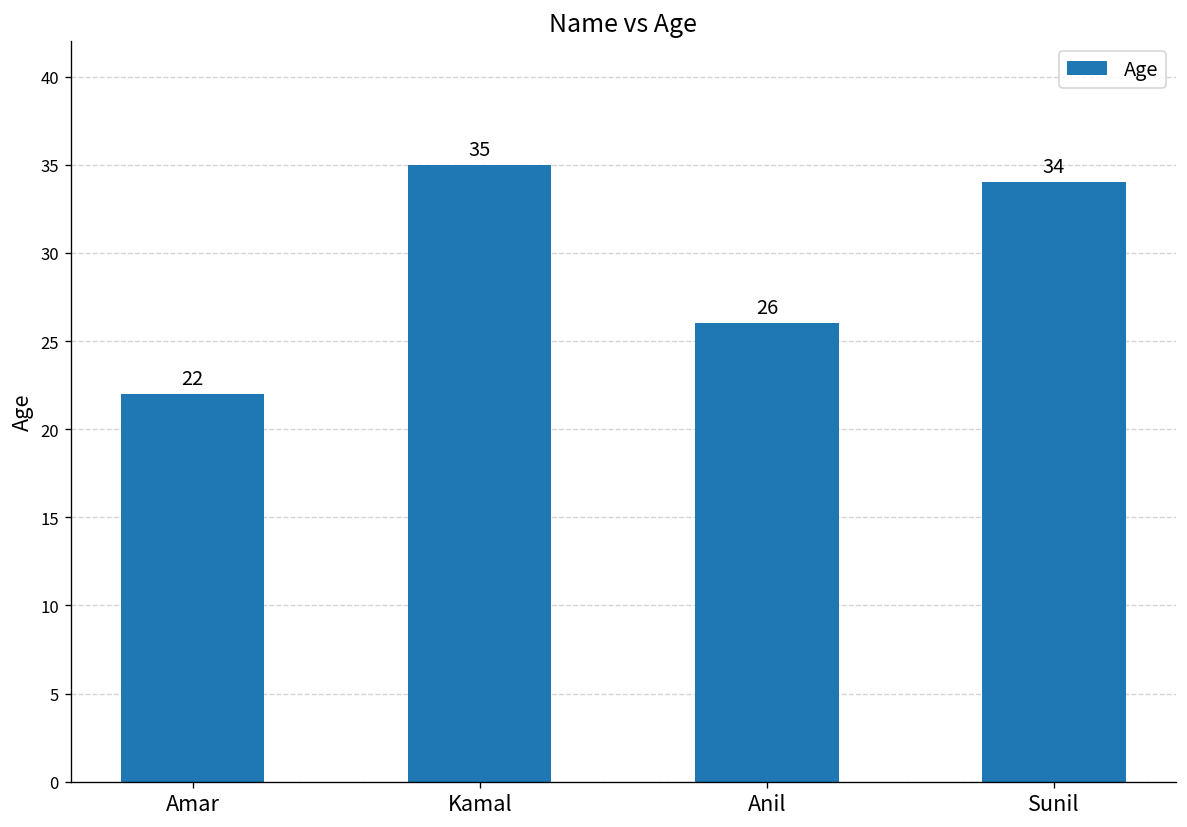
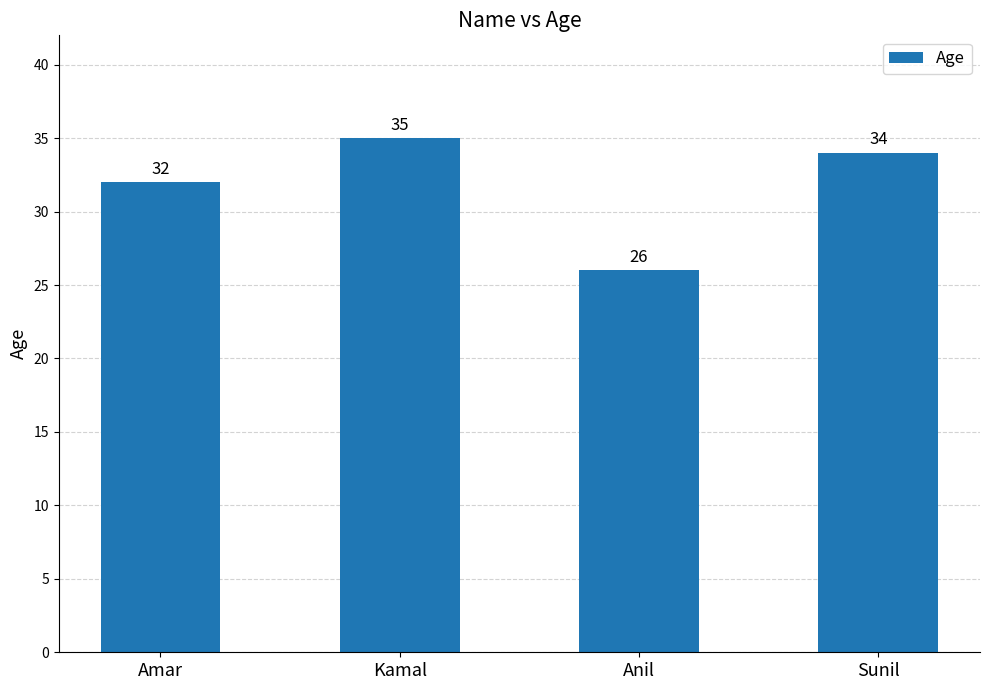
  {
-   "Amar": 22,
+   "Amar": 32,
    "Kamal": 35,
    "Anil": 26,
    "Sunil": 34
  }
